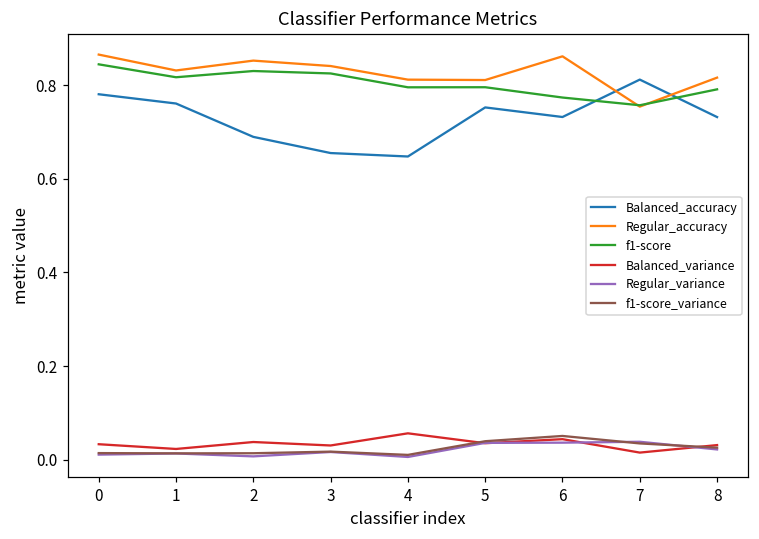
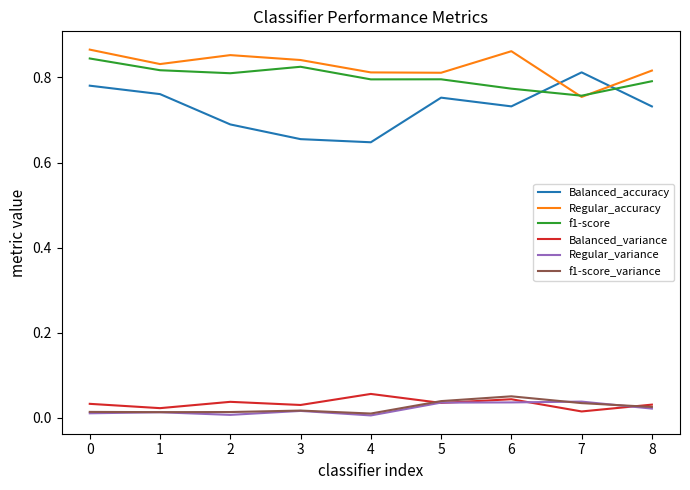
  {
    "Balanced_accuracy": {
      "0": 0.78,
      "1": 0.76,
      "2": 0.69,
      "3": 0.66,
      "4": 0.65,
      "5": 0.75,
      "6": 0.73,
      "7": 0.81,
      "8": 0.73
    },
    "Regular_accuracy": {
      "0": 0.87,
      "1": 0.83,
      "2": 0.85,
      "3": 0.84,
      "4": 0.81,
      "5": 0.81,
      "6": 0.86,
      "8": 0.82
    },
    "f1-score": {
      "0": 0.84,
      "1": 0.82,
-     "2": 0.83,
+     "2": 0.81,
      "3": 0.83,
      "4": 0.80,
      "5": 0.80,
      "6": 0.77,
      "8": 0.79
    },
    "Balanced_variance": {
      "0": 0.03,
      "1": 0.02,
      "2": 0.04,
      "3": 0.03,
      "4": 0.06,
      "6": 0.04,
      "7": 0.02
    },
    "Regular_variance": {
      "2": 0.01,
      "6": 0.04
    },
    "f1-score_variance": {
      "2": 0.01,
      "6": 0.05
    }
  }
